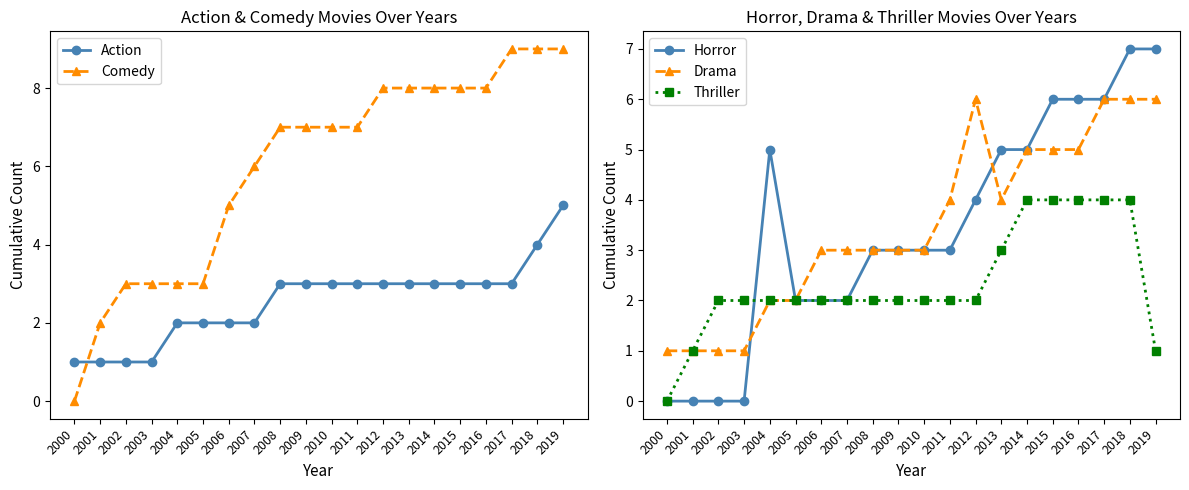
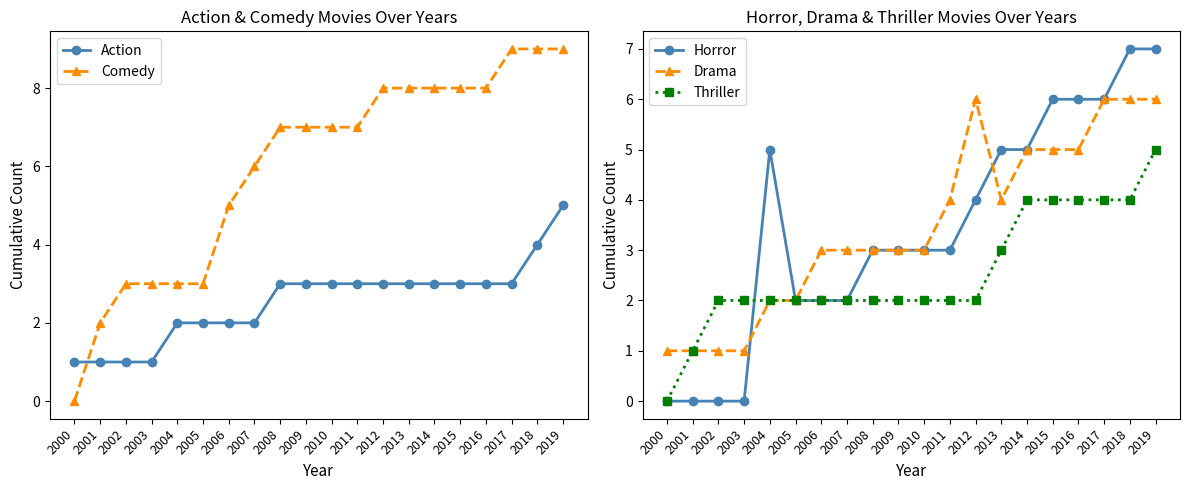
  {
    "Action & Comedy Movies Over Years": {
      "Action": {
        "2000": 1.0,
        "2001": 1.0,
        "2002": 1.0,
        "2003": 1.0,
        "2004": 2.0,
        "2005": 2.0,
        "2006": 2.0,
        "2007": 2.0,
        "2008": 3.0,
        "2009": 3.0,
        "2010": 3.0,
        "2011": 3.0,
        "2012": 3.0,
        "2013": 3.0,
        "2014": 3.0,
        "2015": 3.0,
        "2016": 3.0,
        "2017": 3.0,
        "2018": 4.0,
        "2019": 5.0
      },
      "Comedy": {
        "2000": 0.0,
        "2001": 2.0,
        "2002": 3.0,
        "2003": 3.0,
        "2004": 3.0,
        "2005": 3.0,
        "2006": 5.0,
        "2007": 6.0,
        "2008": 7.0,
        "2009": 7.0,
        "2010": 7.0,
        "2011": 7.0,
        "2012": 8.0,
        "2013": 8.0,
        "2014": 8.0,
        "2015": 8.0,
        "2016": 8.0,
        "2017": 9.0,
        "2018": 9.0,
        "2019": 9.0
      }
    },
    "Horror, Drama & Thriller Movies Over Years": {
      "Horror": {
        "2001": 0,
        "2002": 0,
        "2003": 0,
        "2004": 5,
        "2011": 3,
        "2012": 4,
        "2013": 5,
        "2015": 6,
        "2016": 6,
        "2018": 7,
        "2019": 7
      },
      "Drama": {
        "2000": 1,
        "2002": 1,
        "2003": 1,
        "2006": 3,
        "2007": 3,
        "2011": 4,
        "2012": 6,
        "2013": 4,
        "2015": 5,
        "2016": 5,
        "2018": 6,
        "2019": 6
      },
      "Thriller": {
        "2002": 2,
        "2003": 2,
        "2008": 2,
        "2009": 2,
        "2010": 2,
        "2011": 2,
        "2012": 2,
        "2013": 3,
        "2014": 4,
        "2015": 4,
        "2016": 4,
        "2017": 4,
        "2018": 4,
-       "2019": 1
+       "2019": 5
      }
    }
  }
